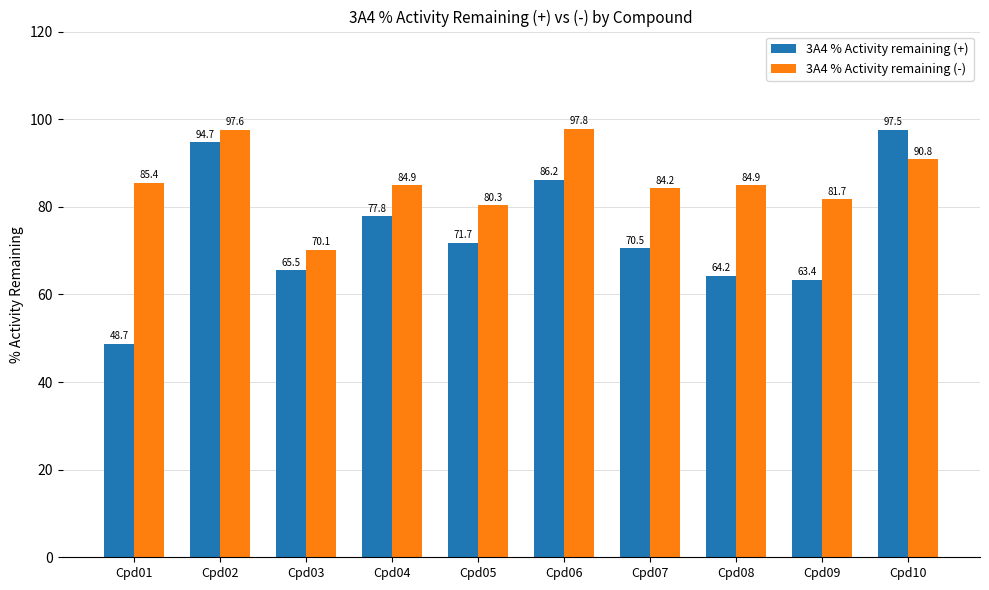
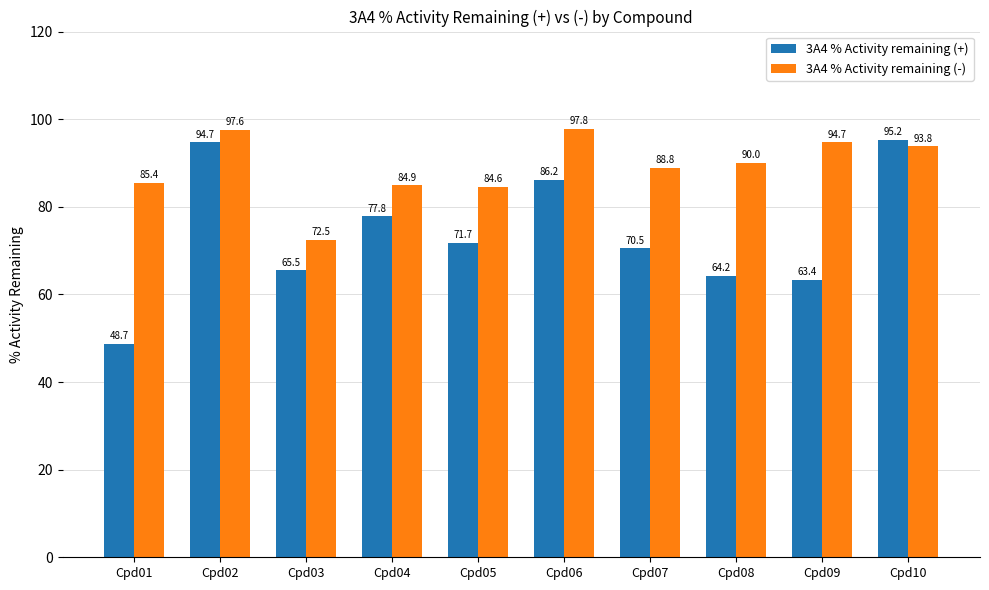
  {
    "3A4 % Activity remaining (+)": {
      "Cpd01": 48.7,
      "Cpd02": 94.7,
      "Cpd03": 65.5,
      "Cpd04": 77.8,
      "Cpd05": 71.7,
      "Cpd06": 86.2,
      "Cpd07": 70.5,
      "Cpd08": 64.2,
      "Cpd09": 63.4,
-     "Cpd10": 97.5
+     "Cpd10": 95.2
    },
    "3A4 % Activity remaining (-)": {
      "Cpd01": 85.4,
      "Cpd02": 97.6,
-     "Cpd03": 70.1,
+     "Cpd03": 72.5,
      "Cpd04": 84.9,
-     "Cpd05": 80.3,
+     "Cpd05": 84.6,
      "Cpd06": 97.8,
-     "Cpd07": 84.2,
-     "Cpd08": 84.9,
-     "Cpd09": 81.7,
-     "Cpd10": 90.8
+     "Cpd07": 88.8,
+     "Cpd08": 90.0,
+     "Cpd09": 94.7,
+     "Cpd10": 93.8
    }
  }
